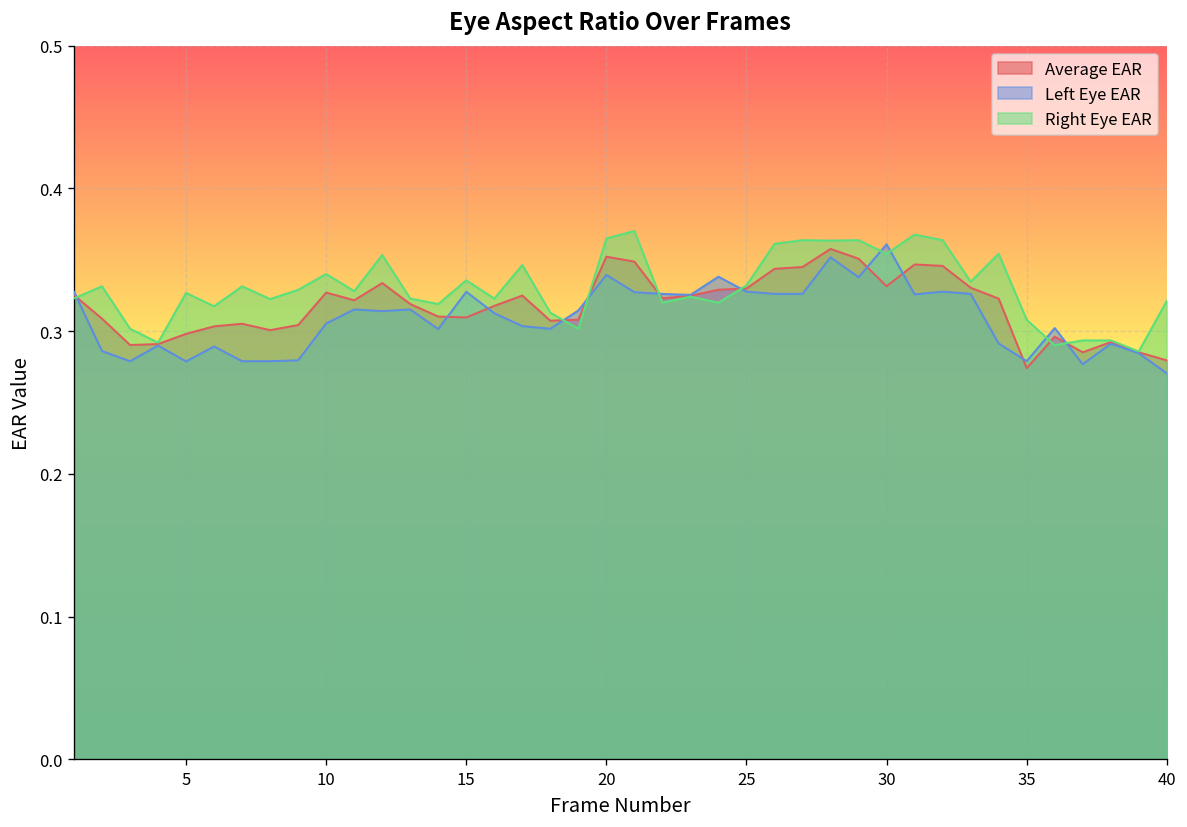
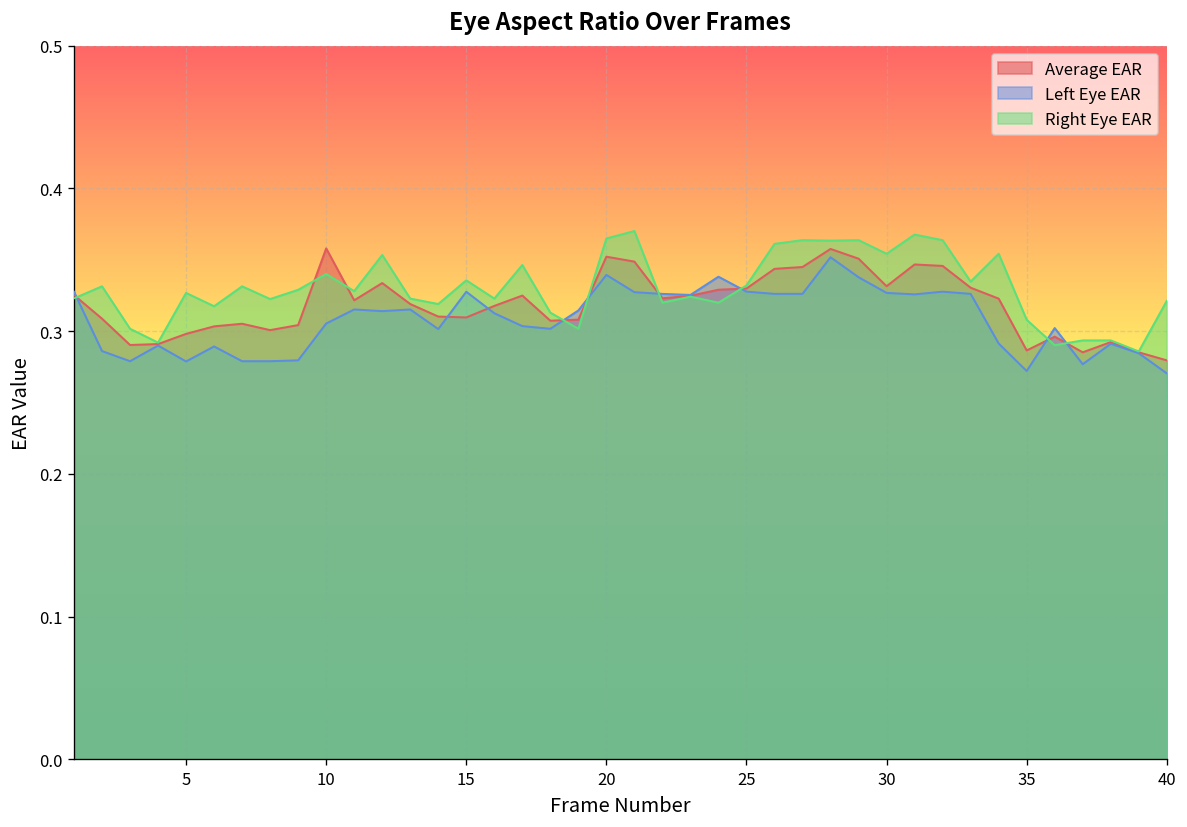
  {
    "Average EAR": {
      "5": 0.298,
-     "10": 0.327,
+     "10": 0.358,
      "15": 0.310,
      "20": 0.352,
      "25": 0.330,
      "30": 0.332,
-     "35": 0.274,
+     "35": 0.287,
      "40": 0.280
    },
    "Left Eye EAR": {
      "5": 0.279,
      "10": 0.305,
      "15": 0.328,
      "20": 0.339,
      "25": 0.328,
-     "30": 0.361,
-     "35": 0.279,
+     "30": 0.327,
+     "35": 0.272,
      "40": 0.270
    },
    "Right Eye EAR": {
      "5": 0.327,
      "10": 0.340,
      "15": 0.336,
      "20": 0.365,
      "25": 0.332,
      "30": 0.354,
      "35": 0.308,
      "40": 0.321
    }
  }
